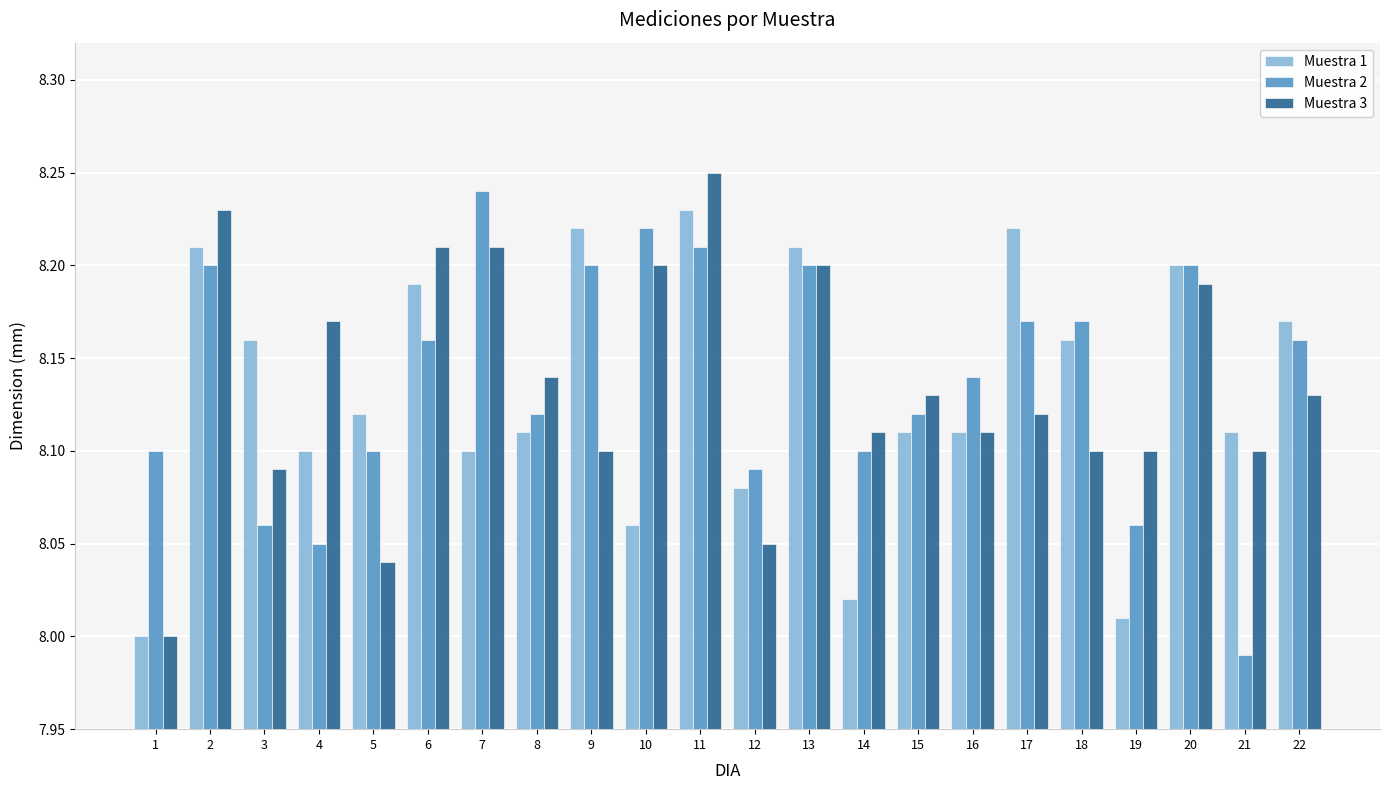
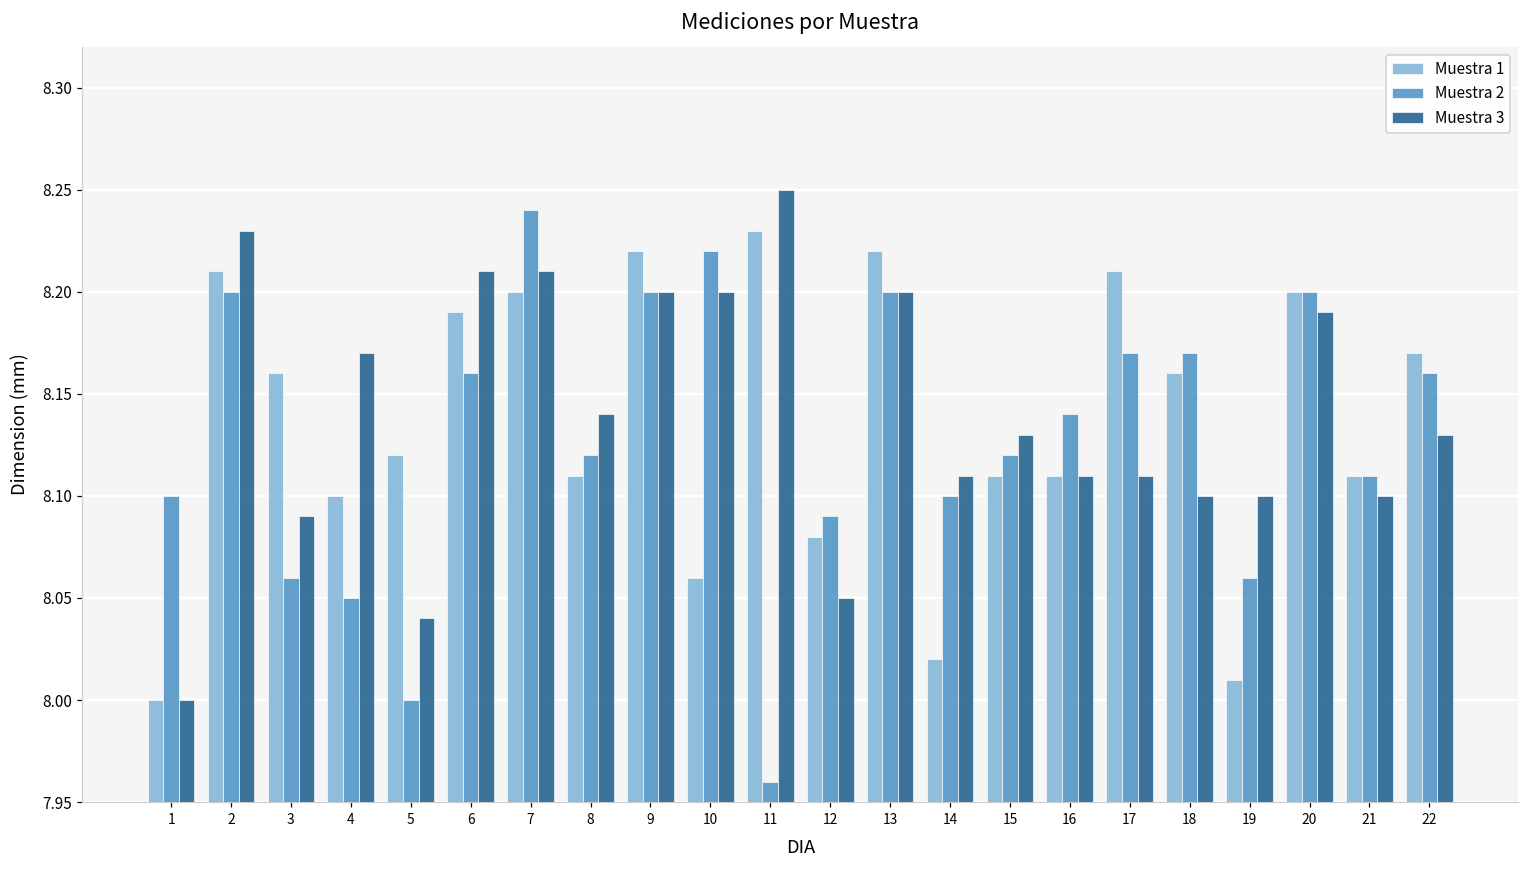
  {
    "Muestra 1": {
      "1": 8.00,
      "2": 8.21,
      "3": 8.16,
      "4": 8.10,
      "5": 8.12,
      "6": 8.19,
-     "7": 8.1,
+     "7": 8.2,
      "8": 8.11,
      "9": 8.22,
      "10": 8.06,
      "11": 8.23,
      "12": 8.08,
-     "13": 8.21,
+     "13": 8.22,
      "14": 8.02,
      "15": 8.11,
      "16": 8.11,
-     "17": 8.22,
+     "17": 8.21,
      "18": 8.16,
      "19": 8.01,
      "20": 8.20,
      "21": 8.11,
      "22": 8.17
    },
    "Muestra 2": {
      "1": 8.10,
      "2": 8.20,
      "3": 8.06,
      "4": 8.05,
-     "5": 8.1,
+     "5": 8.0,
      "6": 8.16,
      "7": 8.24,
      "8": 8.12,
      "9": 8.20,
      "10": 8.22,
-     "11": 8.21,
+     "11": 7.96,
      "12": 8.09,
      "13": 8.20,
      "14": 8.10,
      "15": 8.12,
      "16": 8.14,
      "17": 8.17,
      "18": 8.17,
      "19": 8.06,
      "20": 8.20,
-     "21": 7.99,
+     "21": 8.11,
      "22": 8.16
    },
    "Muestra 3": {
      "1": 8.00,
      "2": 8.23,
      "3": 8.09,
      "4": 8.17,
      "5": 8.04,
      "6": 8.21,
      "7": 8.21,
      "8": 8.14,
-     "9": 8.1,
+     "9": 8.2,
      "10": 8.20,
      "11": 8.25,
      "12": 8.05,
      "13": 8.20,
      "14": 8.11,
      "15": 8.13,
      "16": 8.11,
-     "17": 8.12,
+     "17": 8.11,
      "18": 8.10,
      "19": 8.10,
      "20": 8.19,
      "21": 8.10,
      "22": 8.13
    }
  }
